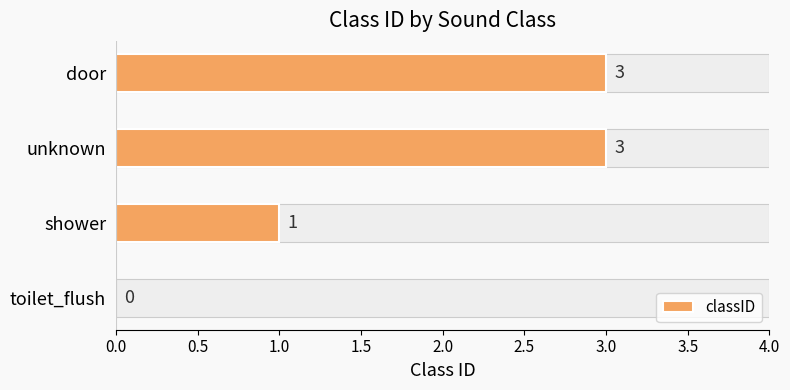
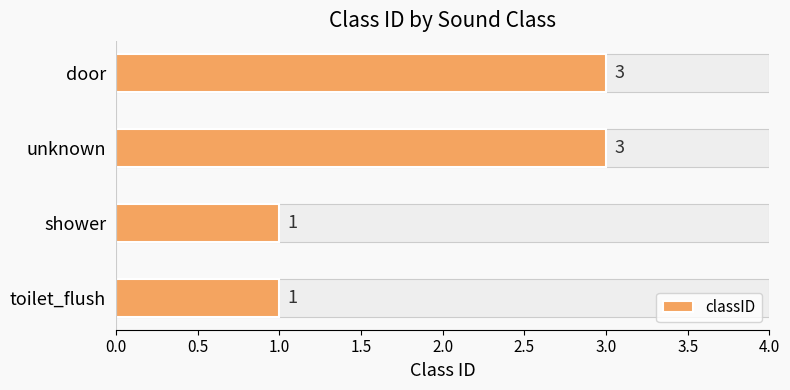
  {
    "classID": {
-     "toilet_flush": 0
+     "toilet_flush": 1
    }
  }
